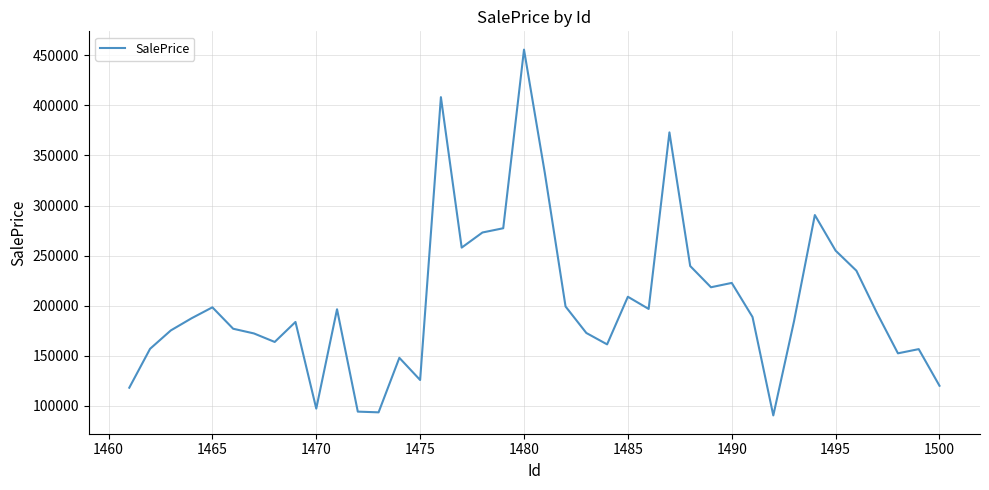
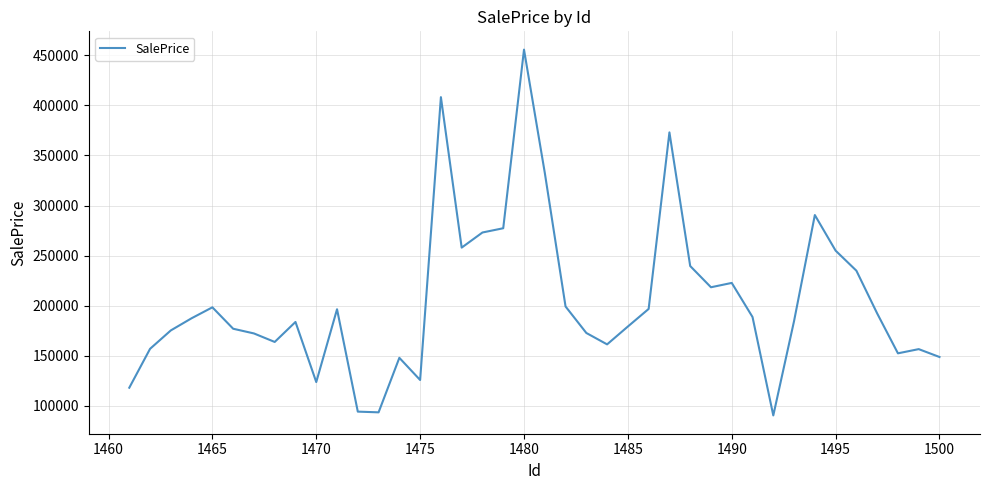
  {
    "1465": 198000,
-   "1470": 97000,
+   "1470": 124000,
    "1475": 126000,
    "1480": 456000,
-   "1485": 209000,
+   "1485": 179000,
    "1490": 223000,
    "1495": 255000,
-   "1500": 120000
+   "1500": 149000
  }
